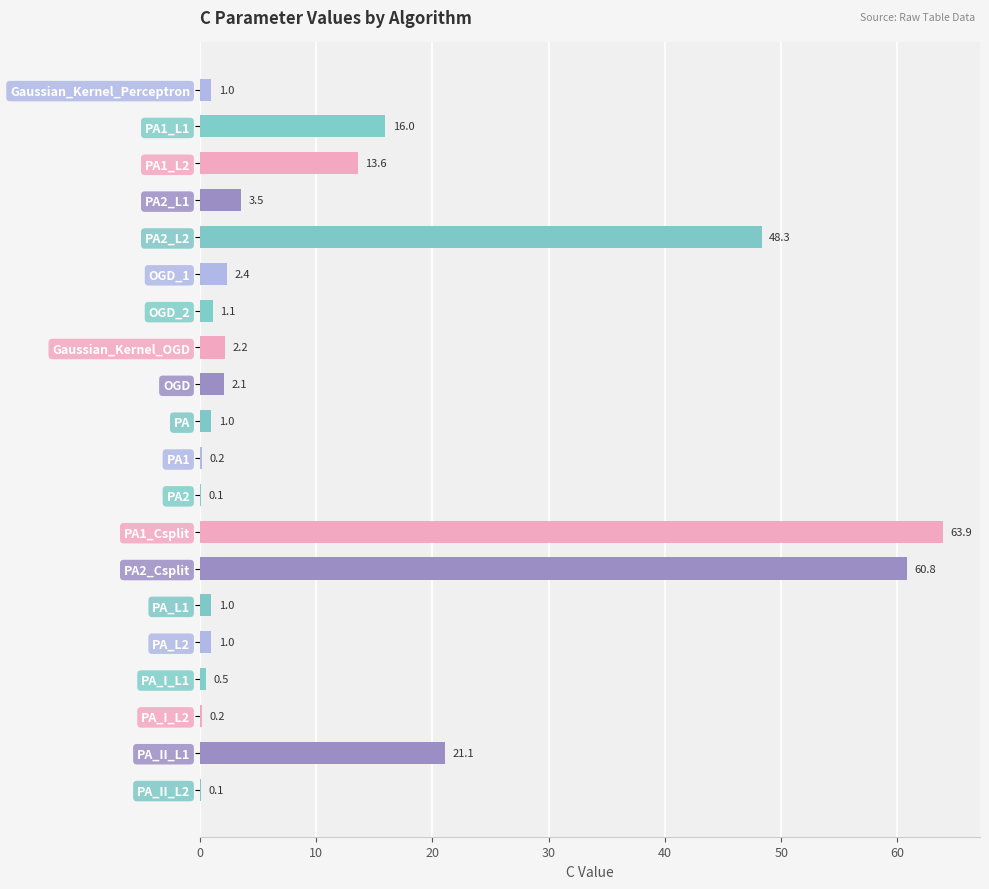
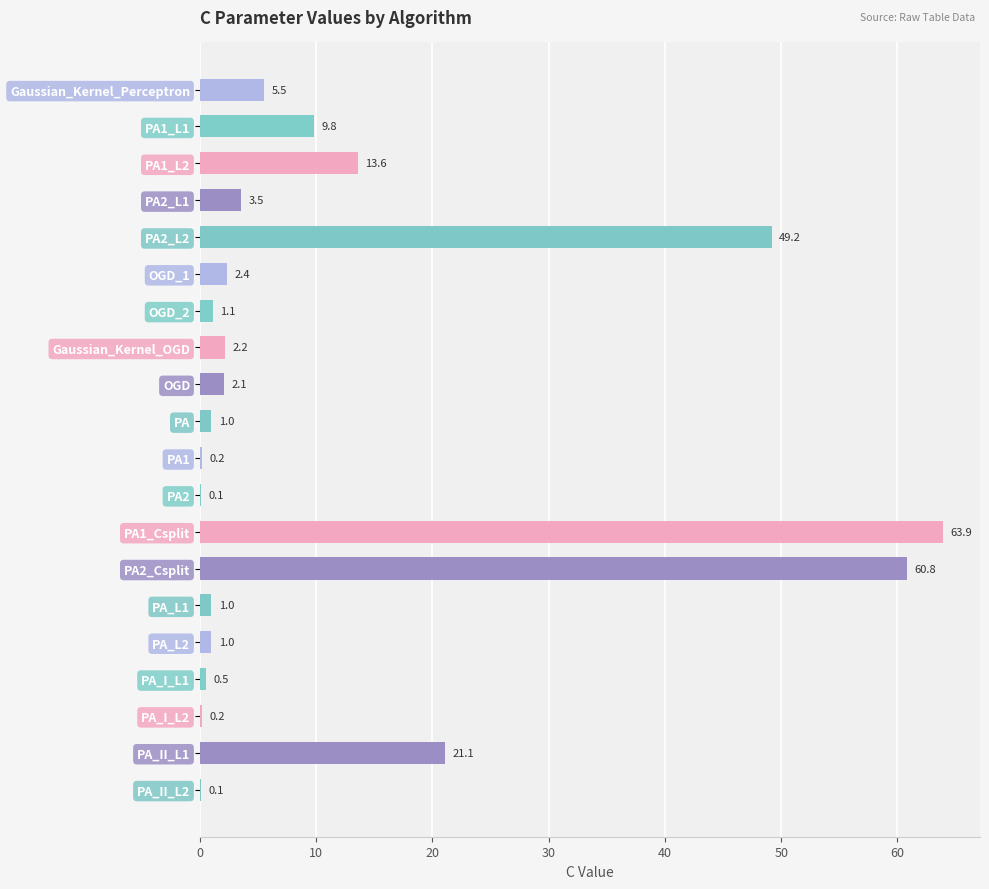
  {
-   "Gaussian_Kernel_Perceptron": 1.0,
-   "PA1_L1": 16.0,
+   "Gaussian_Kernel_Perceptron": 5.5,
+   "PA1_L1": 9.8,
    "PA1_L2": 13.6,
    "PA2_L1": 3.5,
-   "PA2_L2": 48.3,
+   "PA2_L2": 49.2,
    "OGD_1": 2.4,
    "OGD_2": 1.1,
    "Gaussian_Kernel_OGD": 2.2,
    "OGD": 2.1,
    "PA": 1.0,
    "PA1": 0.2,
    "PA2": 0.1,
    "PA1_Csplit": 63.9,
    "PA2_Csplit": 60.8,
    "PA_L1": 1.0,
    "PA_L2": 1.0,
    "PA_I_L1": 0.5,
    "PA_I_L2": 0.2,
    "PA_II_L1": 21.1,
    "PA_II_L2": 0.1
  }
